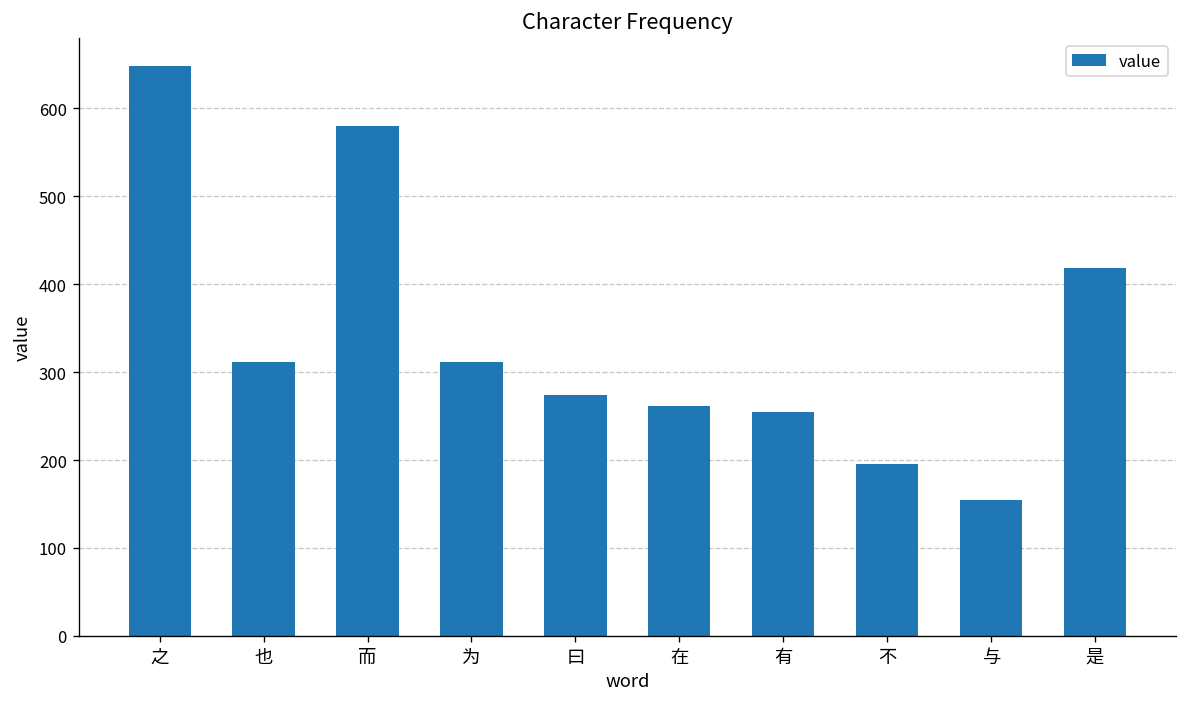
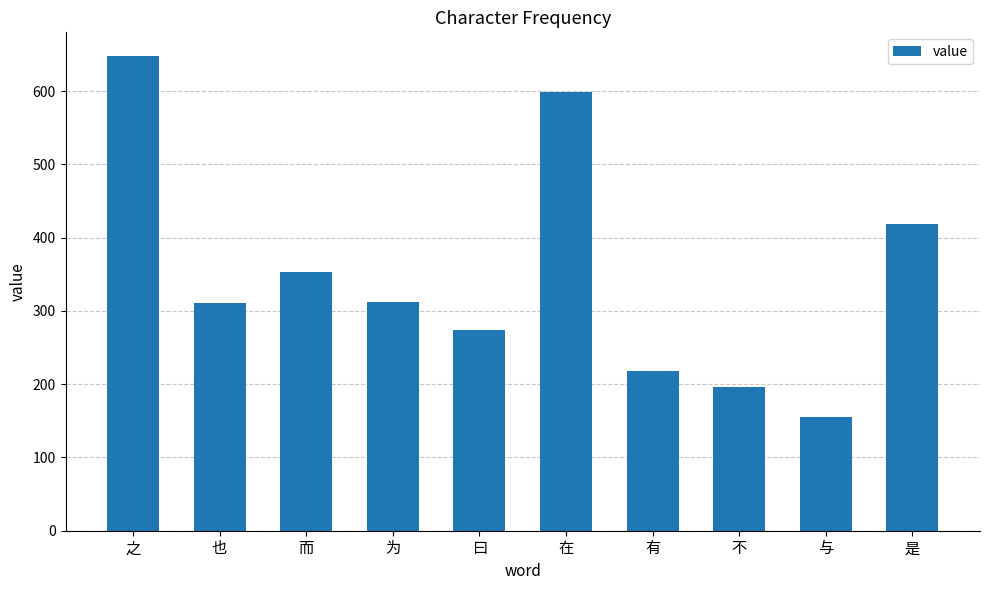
  {
    "之": 650,
    "也": 310,
-   "而": 580,
+   "而": 350,
    "为": 310,
    "曰": 270,
-   "在": 260,
-   "有": 260,
+   "在": 600,
+   "有": 220,
    "不": 200,
    "与": 160,
    "是": 420
  }
